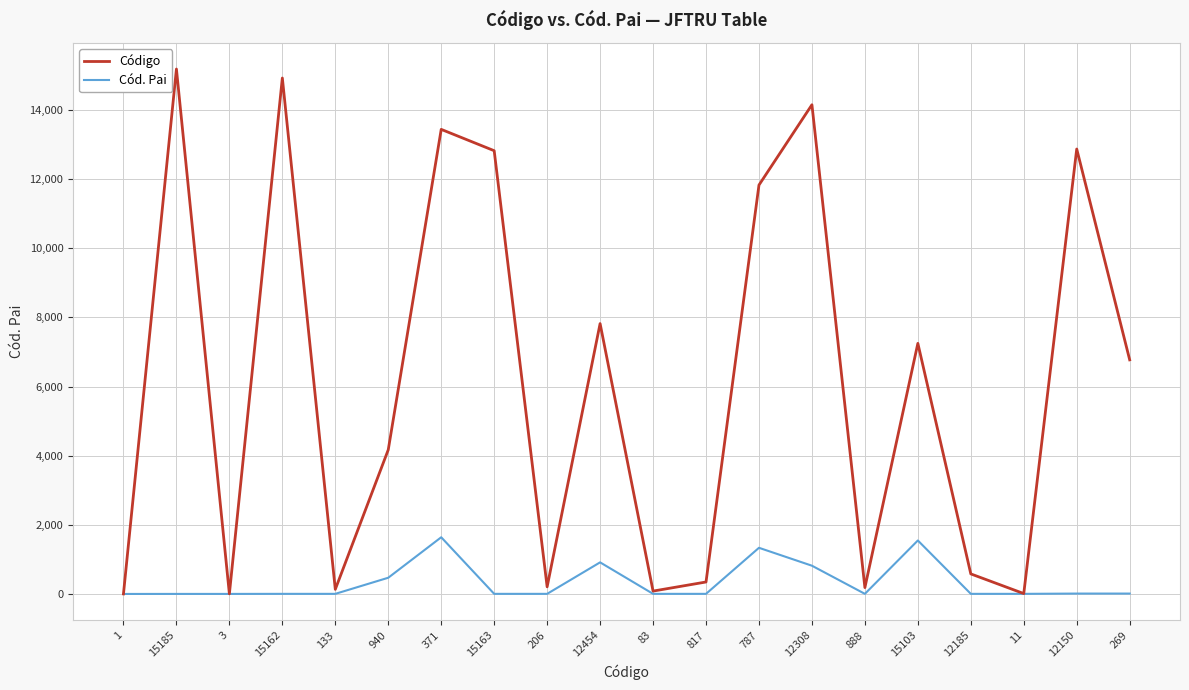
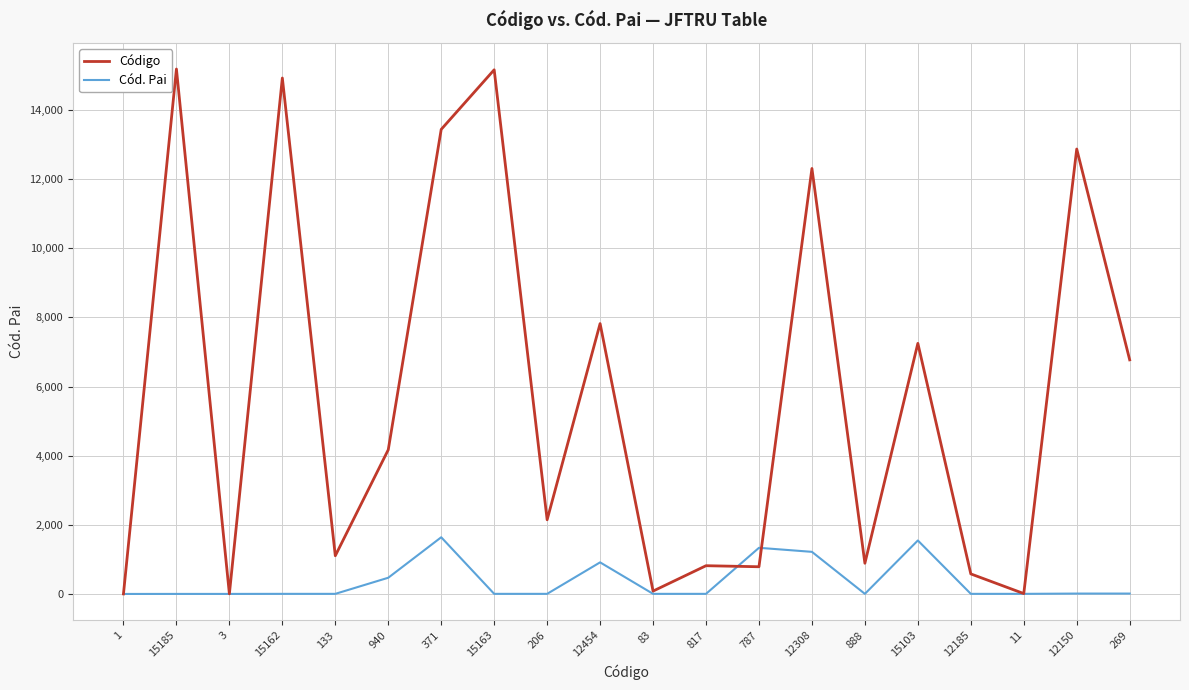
  {
    "Código": {
      "15185": "15,200",
      "15162": "14,900",
-     "133": "100",
+     "133": "1,100",
      "940": "4,200",
      "371": "13,400",
-     "15163": "12,800",
-     "206": "200",
+     "15163": "15,200",
+     "206": "2,100",
      "12454": "7,800",
      "83": "100",
-     "817": "300",
-     "787": "11,800",
-     "12308": "14,200",
-     "888": "200",
+     "817": "800",
+     "787": "800",
+     "12308": "12,300",
+     "888": "900",
      "15103": "7,200",
      "12185": "600",
      "12150": "12,900",
      "269": "6,800"
    },
    "Cód. Pai": {
      "15185": "0",
      "15162": "0",
      "133": "0",
      "940": "500",
      "371": "1,600",
      "15163": "0",
      "206": "0",
      "12454": "900",
      "83": "0",
      "817": "0",
      "787": "1,300",
-     "12308": "800",
+     "12308": "1,200",
      "888": "0",
      "15103": "1,500",
      "12185": "0",
      "12150": "0",
      "269": "0"
    }
  }
